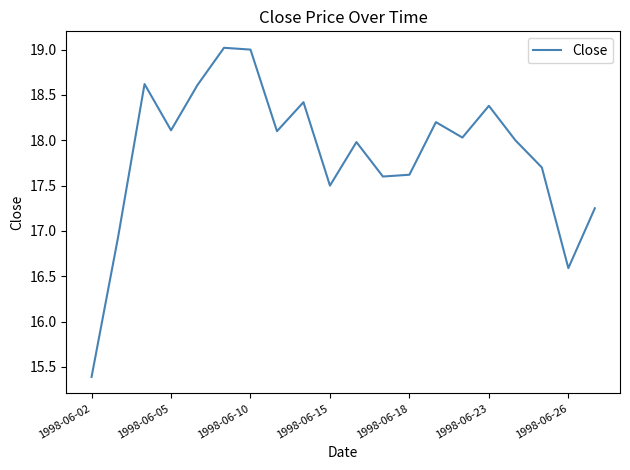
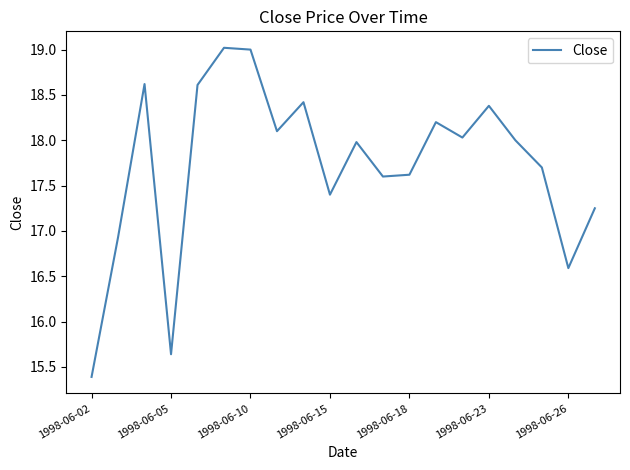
  {
    "1998-06-02": 15.4,
-   "1998-06-05": 18.1,
+   "1998-06-05": 15.6,
    "1998-06-10": 19.0,
-   "1998-06-15": 17.5,
+   "1998-06-15": 17.4,
    "1998-06-18": 17.6,
    "1998-06-23": 18.4,
    "1998-06-26": 16.6
  }
